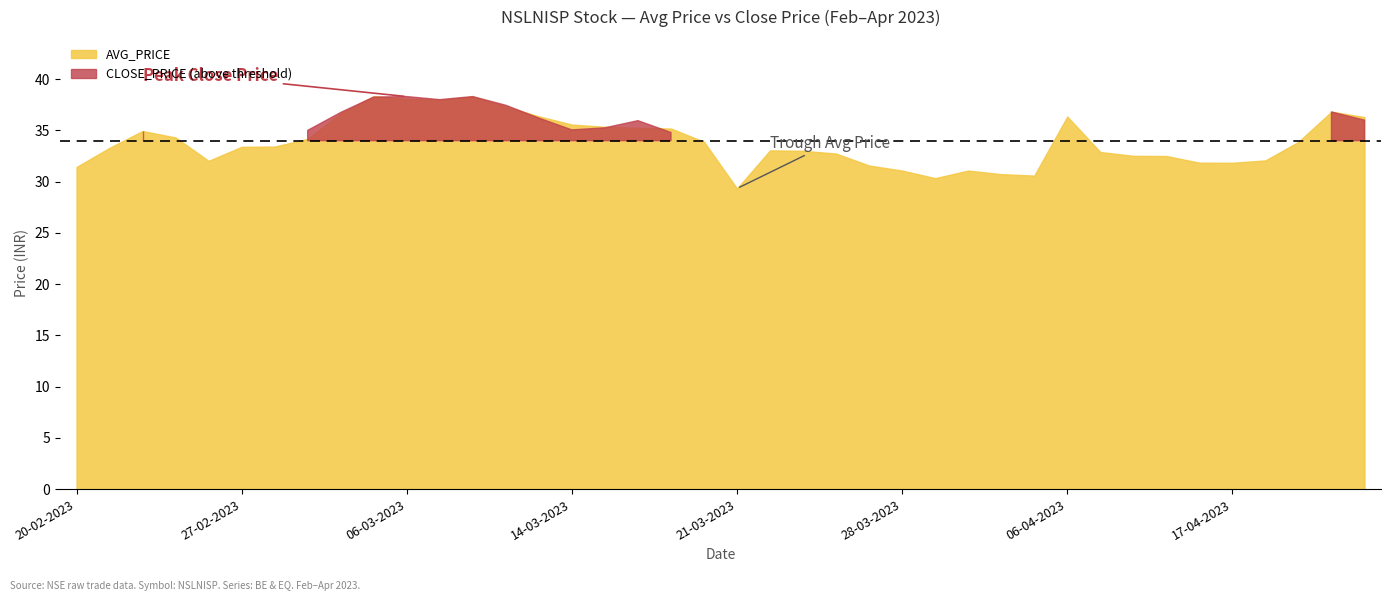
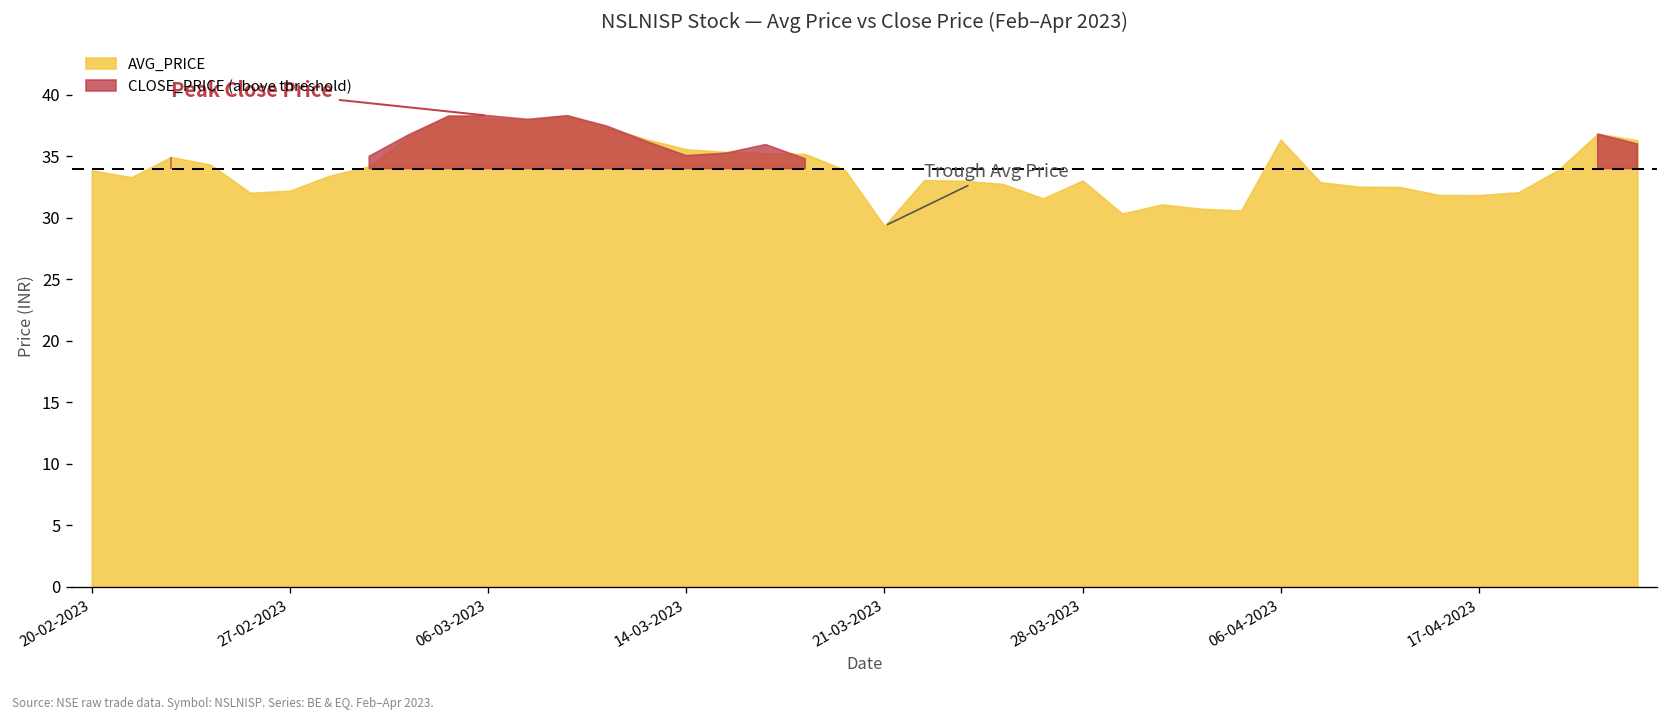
  {
-   "20-02-2023": 31.4,
-   "27-02-2023": 33.4,
+   "20-02-2023": 33.9,
+   "27-02-2023": 32.2,
    "06-03-2023": 38.1,
    "14-03-2023": 35.6,
    "21-03-2023": 29.3,
-   "28-03-2023": 31.1,
+   "28-03-2023": 33.0,
    "06-04-2023": 36.4,
    "17-04-2023": 31.8
  }
